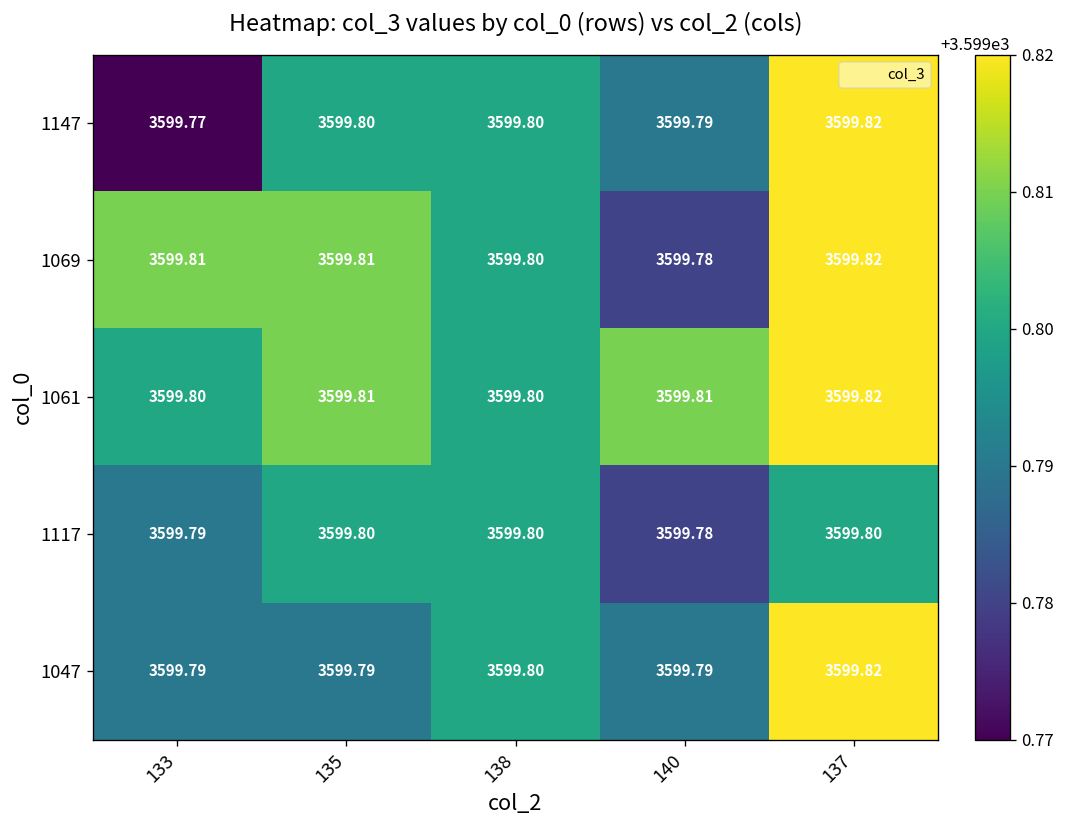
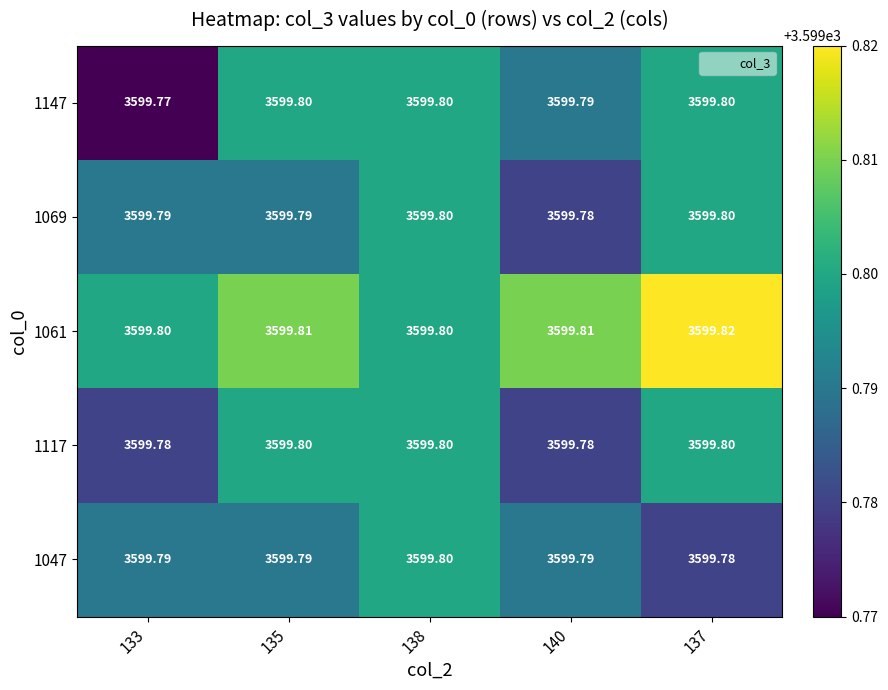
  {
    "1147": {
      "133": 3599.77,
      "135": 3599.80,
      "138": 3599.80,
      "140": 3599.79,
-     "137": 3599.82
+     "137": 3599.80
    },
    "1069": {
-     "133": 3599.81,
-     "135": 3599.81,
+     "133": 3599.79,
+     "135": 3599.79,
      "138": 3599.80,
      "140": 3599.78,
-     "137": 3599.82
+     "137": 3599.80
    },
    "1061": {
      "133": 3599.80,
      "135": 3599.81,
      "138": 3599.80,
      "140": 3599.81,
      "137": 3599.82
    },
    "1117": {
-     "133": 3599.79,
+     "133": 3599.78,
      "135": 3599.80,
      "138": 3599.80,
      "140": 3599.78,
      "137": 3599.80
    },
    "1047": {
      "133": 3599.79,
      "135": 3599.79,
      "138": 3599.80,
      "140": 3599.79,
-     "137": 3599.82
+     "137": 3599.78
    }
  }
